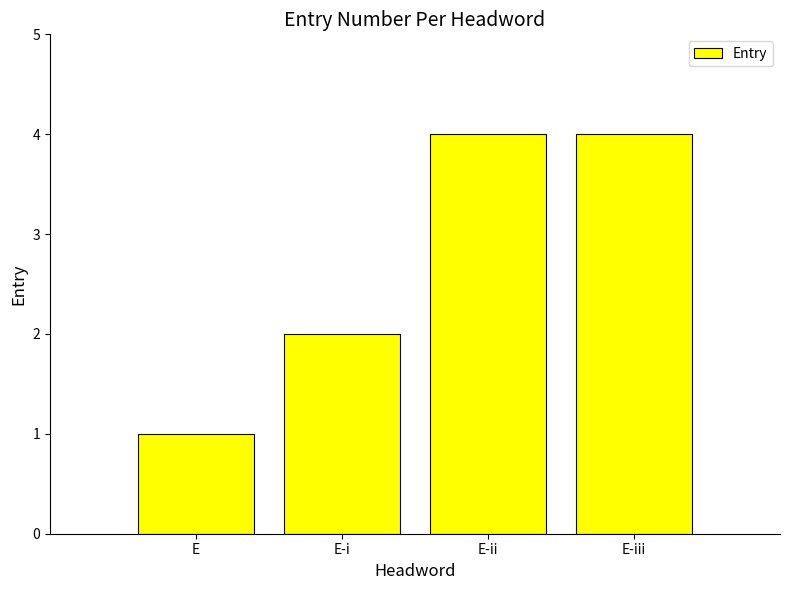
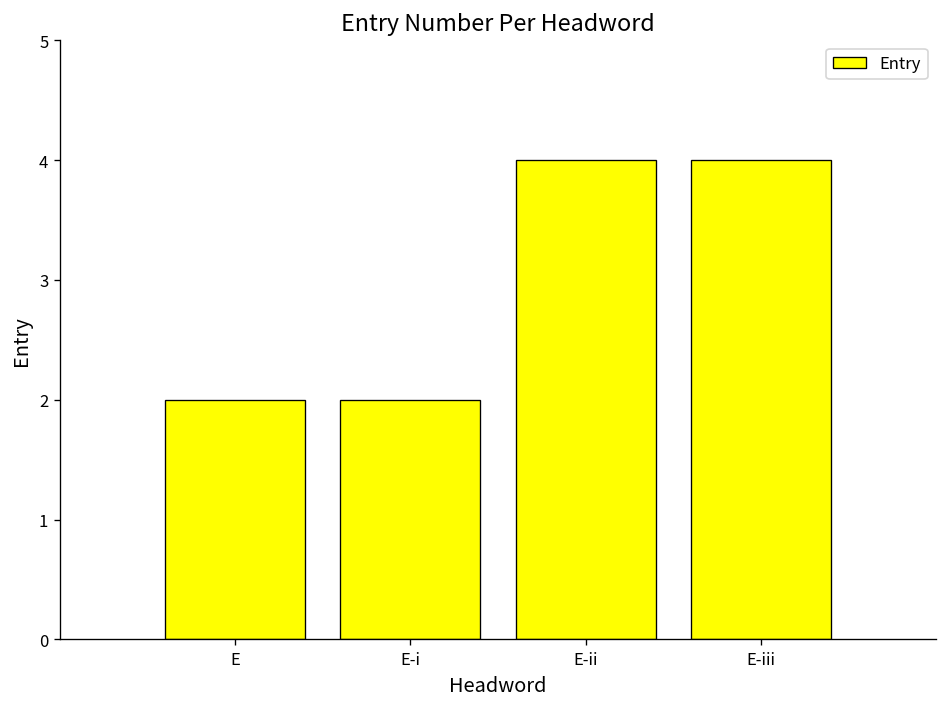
  {
-   "E": 1,
+   "E": 2,
    "E-i": 2,
    "E-ii": 4,
    "E-iii": 4
  }
